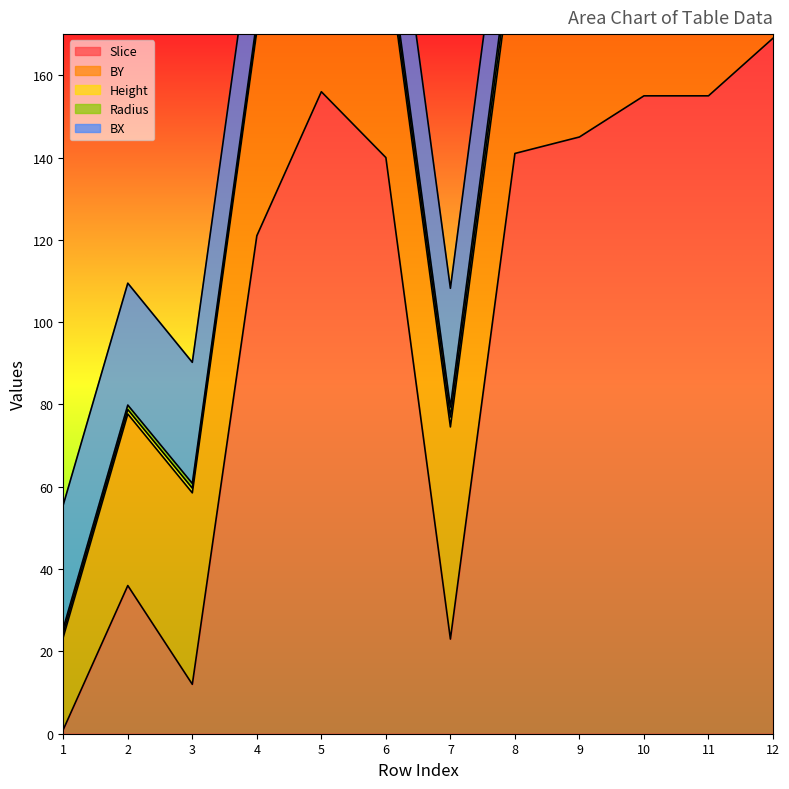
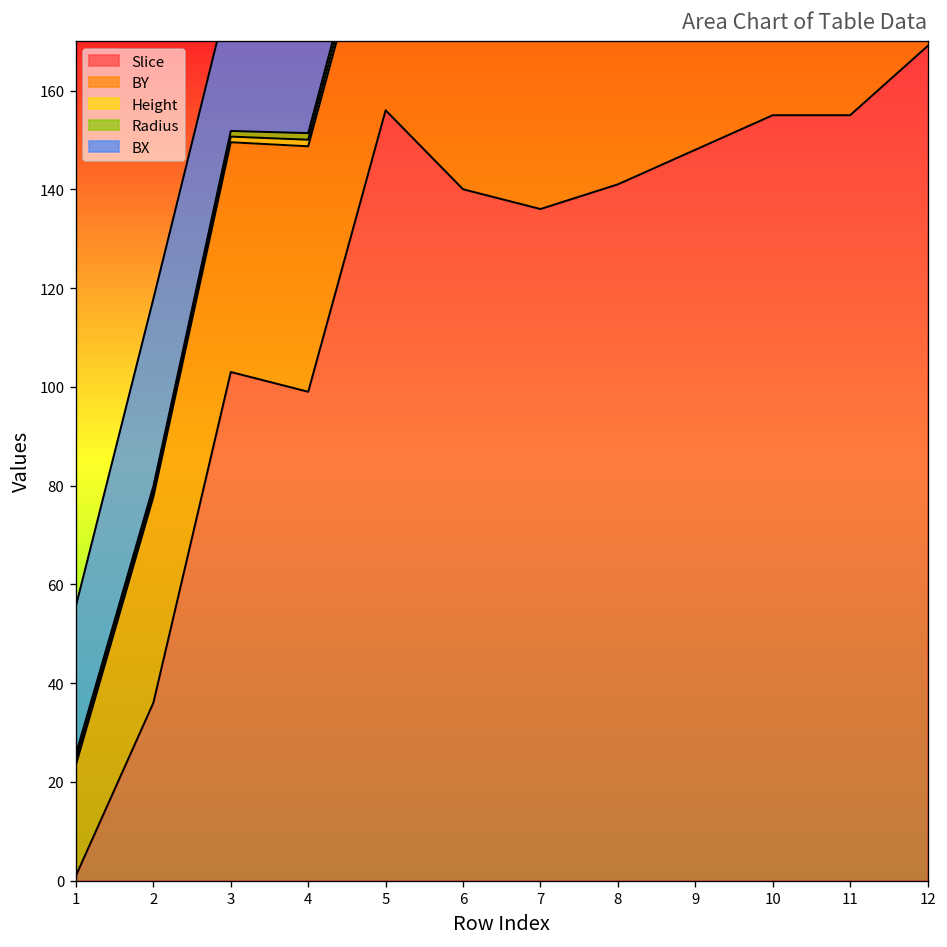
  {
    "Slice": {
      "1": 1,
      "2": 36,
-     "3": 12,
-     "4": 121,
+     "3": 103,
+     "4": 99,
      "5": 156,
      "6": 140,
-     "7": 23,
+     "7": 136,
      "8": 141,
-     "9": 145,
+     "9": 148,
      "10": 155,
      "11": 155,
      "12": 169
    },
    "BY": {
      "1": 22,
      "2": 42,
      "3": 47
    },
    "Height": {
      "1": 1,
      "2": 1,
      "3": 1
    },
    "Radius": {
      "1": 1,
      "2": 1,
      "3": 1
    },
    "BX": {
      "1": 30,
-     "2": 30
+     "2": 38
    }
  }
